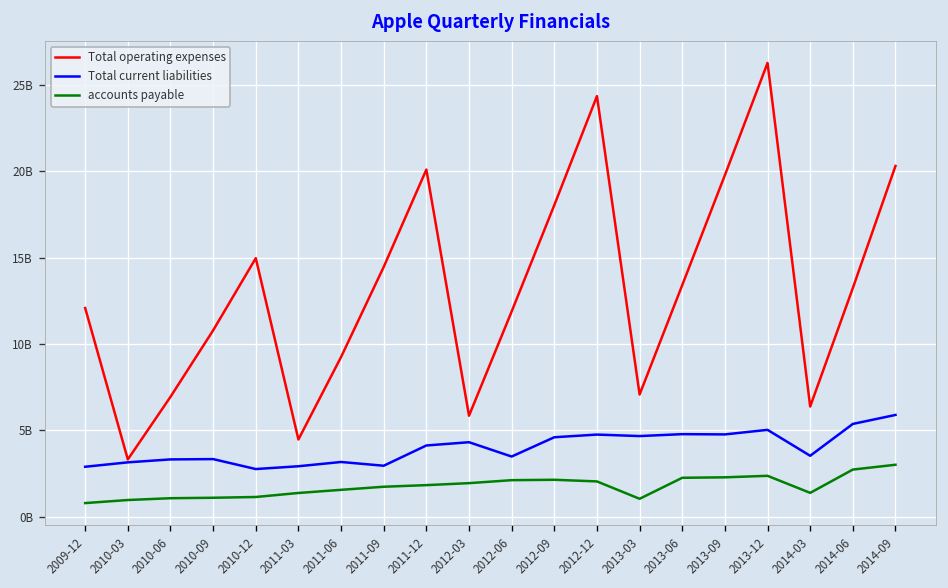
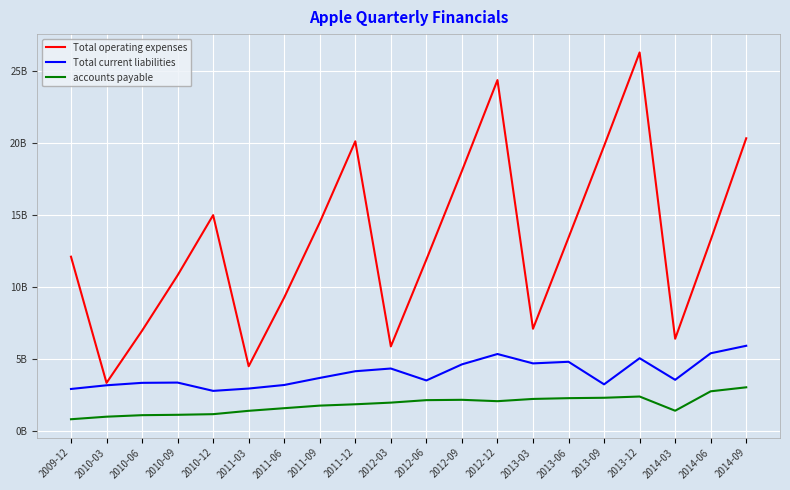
  {
    "Total operating expenses": {
      "2009-12": 12100000000,
      "2010-06": 6900000000,
      "2010-09": 10800000000,
      "2010-12": 15000000000,
      "2011-03": 4500000000,
      "2011-06": 9200000000,
      "2011-09": 14500000000,
      "2011-12": 20100000000,
      "2012-03": 5800000000,
      "2012-06": 11900000000,
      "2012-09": 18000000000,
      "2012-12": 24300000000,
      "2013-03": 7100000000,
      "2013-06": 13400000000,
      "2013-09": 19800000000,
      "2013-12": 26300000000,
      "2014-03": 6400000000,
      "2014-06": 13200000000,
      "2014-09": 20300000000
    },
    "Total current liabilities": {
      "2009-12": 2900000000,
      "2010-06": 3300000000,
      "2010-09": 3300000000,
      "2010-12": 2800000000,
      "2011-03": 2900000000,
      "2011-06": 3200000000,
-     "2011-09": 2900000000,
+     "2011-09": 3700000000,
      "2011-12": 4100000000,
      "2012-03": 4300000000,
      "2012-06": 3500000000,
      "2012-09": 4600000000,
-     "2012-12": 4800000000,
+     "2012-12": 5300000000,
      "2013-03": 4700000000,
      "2013-06": 4800000000,
-     "2013-09": 4800000000,
+     "2013-09": 3200000000,
      "2013-12": 5000000000,
      "2014-03": 3500000000,
      "2014-06": 5400000000,
      "2014-09": 5900000000
    },
    "accounts payable": {
      "2009-12": 800000000,
      "2010-03": 1000000000,
      "2010-06": 1100000000,
      "2010-09": 1100000000,
      "2010-12": 1100000000,
      "2011-03": 1400000000,
      "2011-06": 1600000000,
      "2011-09": 1700000000,
      "2011-12": 1800000000,
      "2012-03": 1900000000,
      "2012-06": 2100000000,
      "2012-09": 2100000000,
      "2012-12": 2000000000,
-     "2013-03": 1000000000,
+     "2013-03": 2200000000,
      "2013-06": 2300000000,
      "2013-09": 2300000000,
      "2013-12": 2400000000,
      "2014-03": 1400000000,
      "2014-06": 2700000000,
      "2014-09": 3000000000
    }
  }
